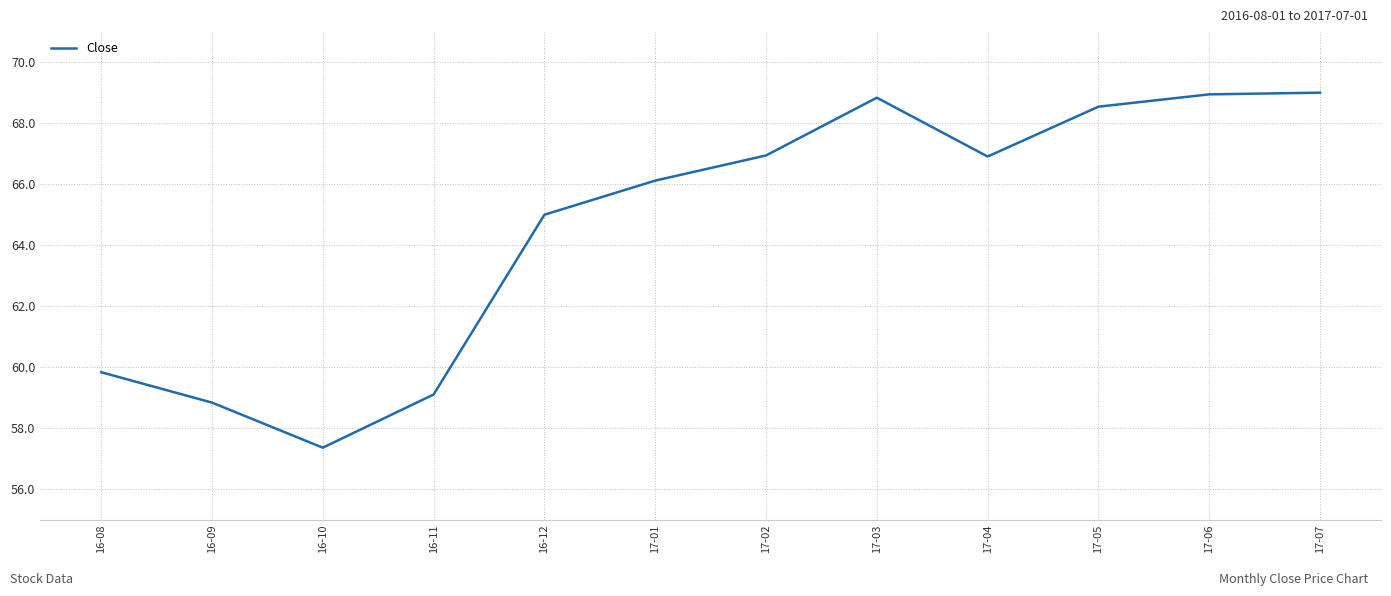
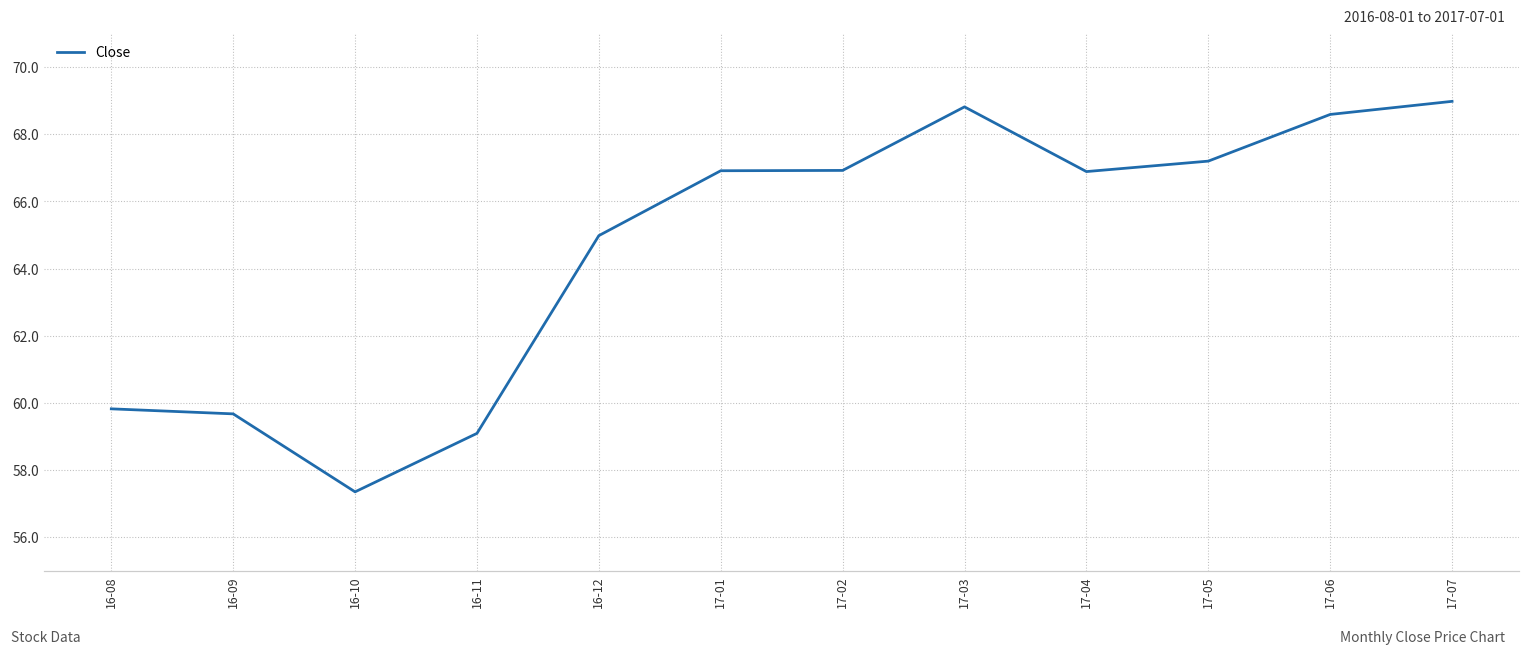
  {
    "16-08": 59.8,
-   "16-09": 58.8,
+   "16-09": 59.7,
    "16-10": 57.4,
    "16-11": 59.1,
    "16-12": 65.0,
-   "17-01": 66.1,
+   "17-01": 66.9,
    "17-02": 66.9,
    "17-03": 68.8,
    "17-04": 66.9,
-   "17-05": 68.5,
-   "17-06": 68.9,
+   "17-05": 67.2,
+   "17-06": 68.6,
    "17-07": 69.0
  }
